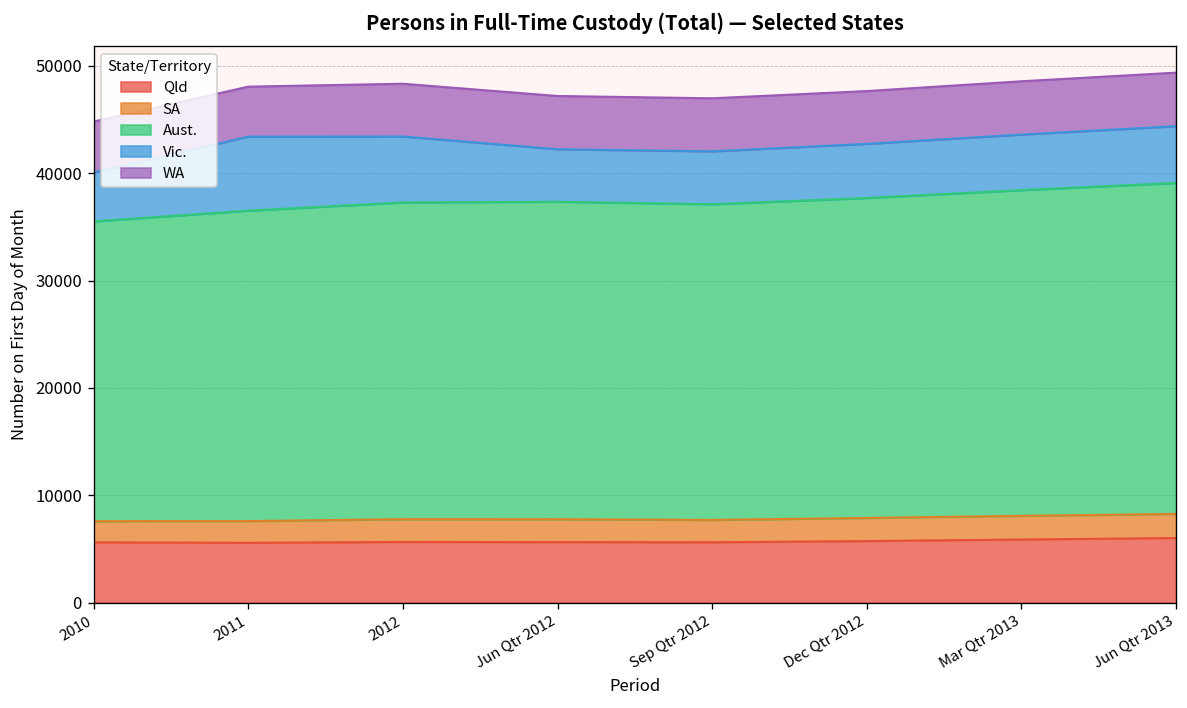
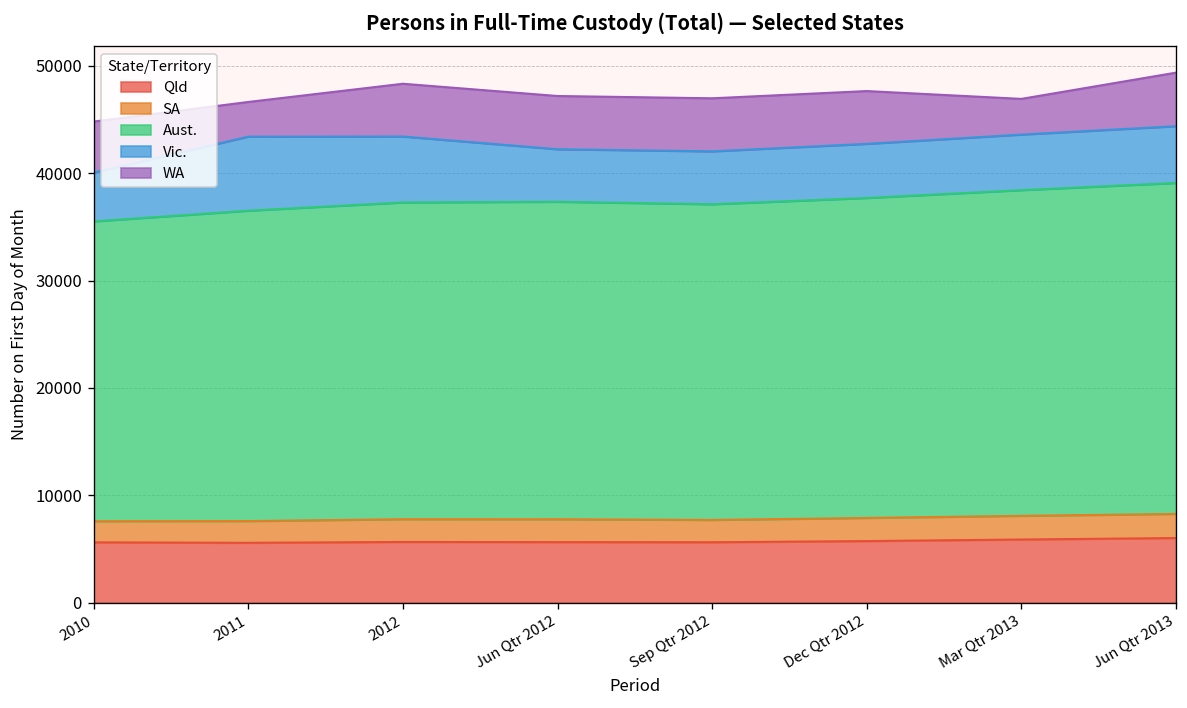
  {
    "Aust.": {
      "2010": 28000,
      "2011": 29000,
      "2012": 29000,
      "Jun Qtr 2012": 30000,
      "Sep Qtr 2012": 29000,
      "Dec Qtr 2012": 30000,
      "Mar Qtr 2013": 30000,
      "Jun Qtr 2013": 31000
    },
    "Vic.": {
      "2010": 5000,
      "2011": 7000,
      "2012": 6000,
      "Jun Qtr 2012": 5000,
      "Sep Qtr 2012": 5000,
      "Dec Qtr 2012": 5000,
      "Mar Qtr 2013": 5000,
      "Jun Qtr 2013": 5000
    },
    "WA": {
      "2010": 5000,
-     "2011": 5000,
+     "2011": 3000,
      "2012": 5000,
      "Jun Qtr 2012": 5000,
      "Sep Qtr 2012": 5000,
      "Dec Qtr 2012": 5000,
-     "Mar Qtr 2013": 5000,
+     "Mar Qtr 2013": 3000,
      "Jun Qtr 2013": 5000
    }
  }
